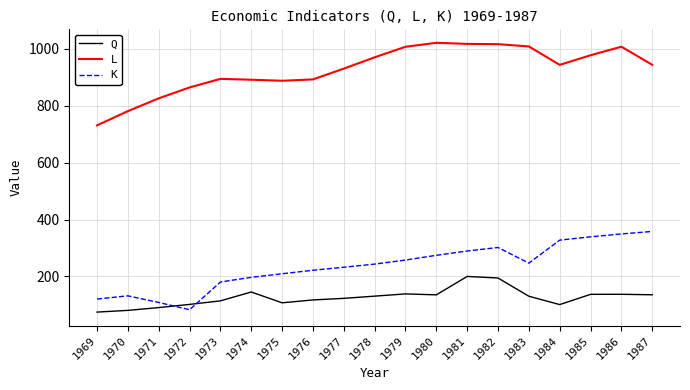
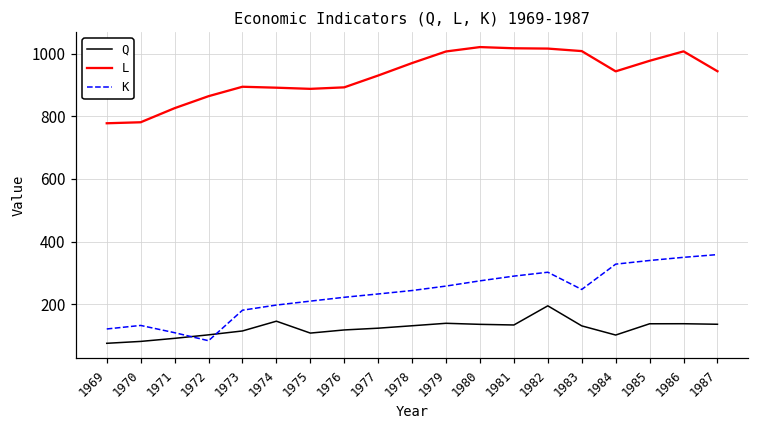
  {
    "Q": {
      "1969": 70,
      "1970": 80,
      "1971": 90,
      "1972": 100,
      "1973": 110,
      "1974": 150,
      "1975": 110,
      "1976": 120,
      "1977": 120,
      "1978": 130,
      "1979": 140,
      "1980": 140,
-     "1981": 200,
+     "1981": 130,
      "1982": 190,
      "1983": 130,
      "1984": 100,
      "1985": 140,
      "1986": 140,
      "1987": 140
    },
    "L": {
-     "1969": 730,
+     "1969": 780,
      "1970": 780,
      "1971": 830,
      "1972": 860,
      "1973": 890,
      "1974": 890,
      "1975": 890,
      "1976": 890,
      "1977": 930,
      "1978": 970,
      "1979": 1010,
      "1980": 1020,
      "1981": 1020,
      "1982": 1020,
      "1983": 1010,
      "1984": 940,
      "1985": 980,
      "1986": 1010,
      "1987": 940
    },
    "K": {
      "1969": 120,
      "1970": 130,
      "1971": 110,
      "1972": 80,
      "1973": 180,
      "1974": 200,
      "1975": 210,
      "1976": 220,
      "1977": 230,
      "1978": 240,
      "1979": 260,
      "1980": 270,
      "1981": 290,
      "1982": 300,
      "1983": 250,
      "1984": 330,
      "1985": 340,
      "1986": 350,
      "1987": 360
    }
  }
